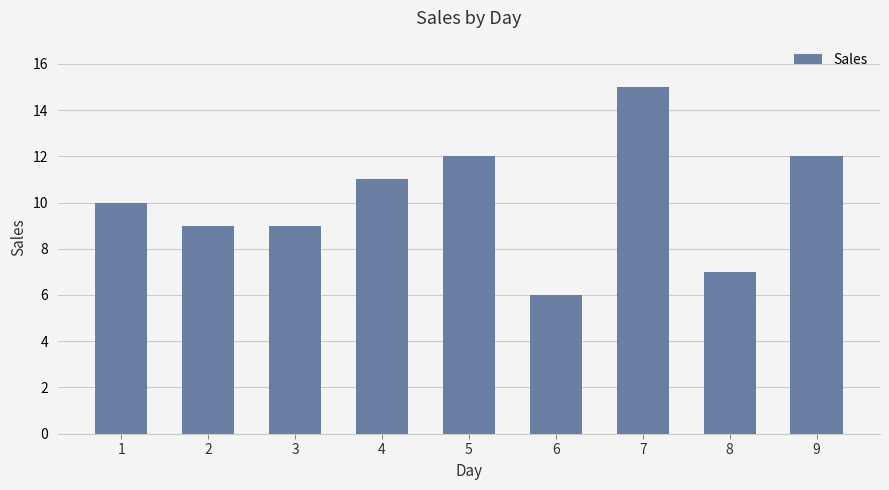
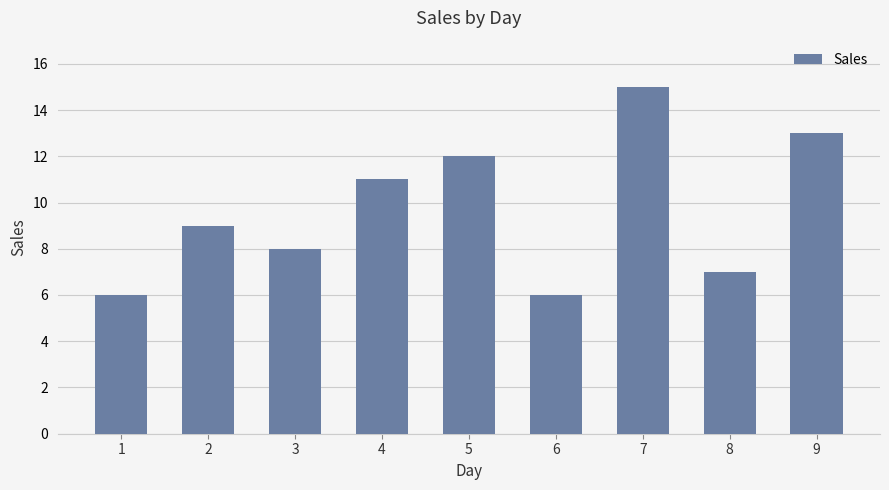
  {
-   "1": 10,
+   "1": 6,
    "2": 9,
-   "3": 9,
+   "3": 8,
    "4": 11,
    "5": 12,
    "6": 6,
    "7": 15,
    "8": 7,
-   "9": 12
+   "9": 13
  }
